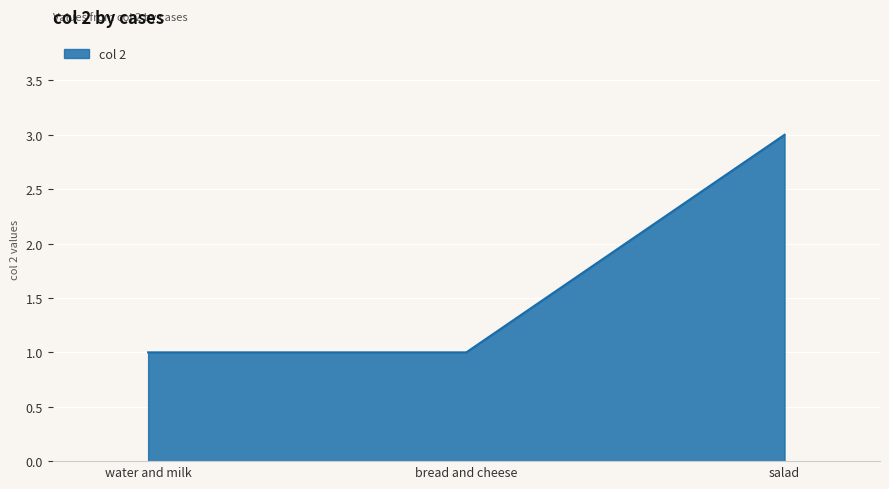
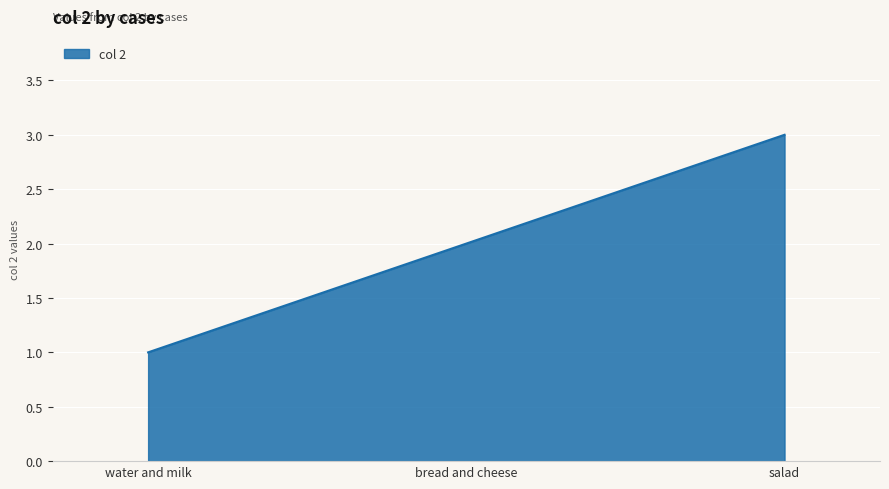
  {
    "water and milk": 1,
-   "bread and cheese": 1,
+   "bread and cheese": 2,
    "salad": 3
  }
